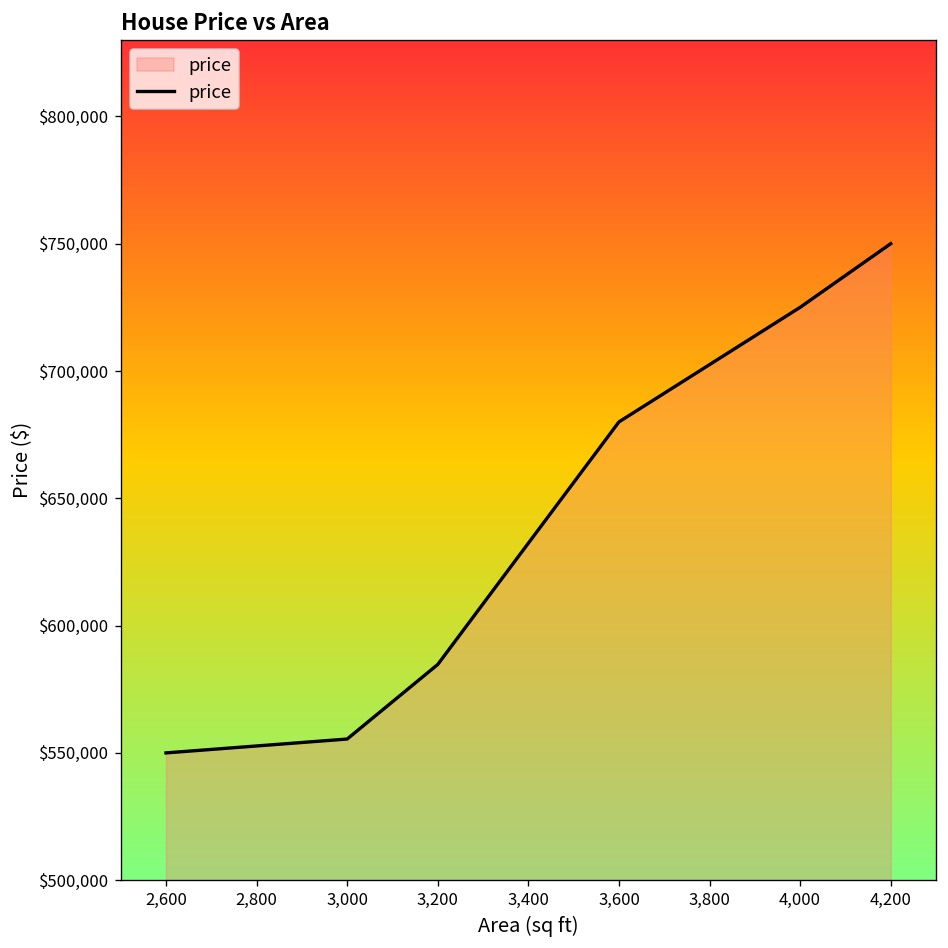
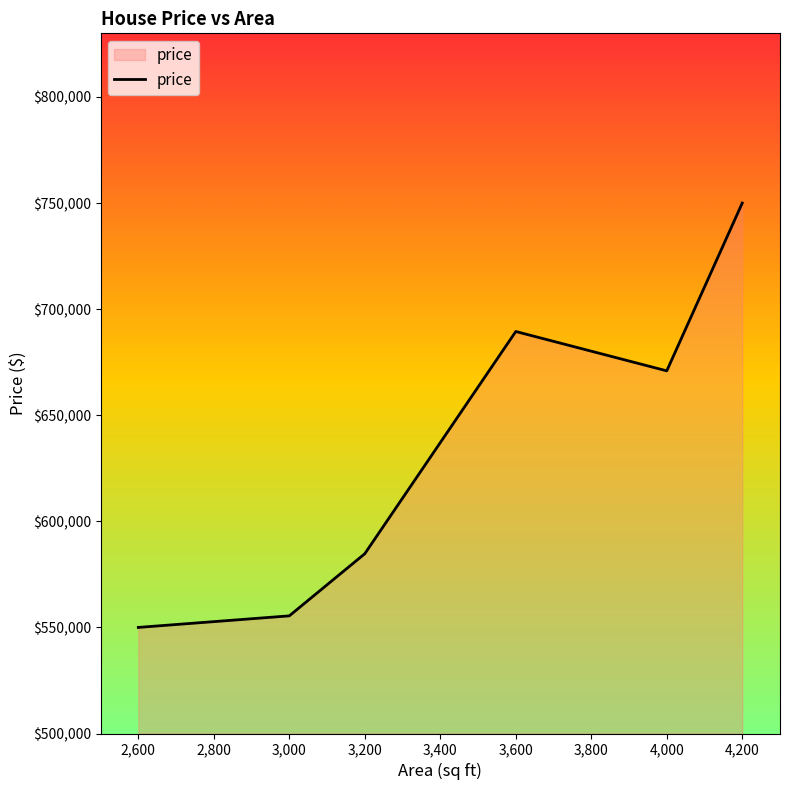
  {
    "2,600": "$550,000",
    "3,000": "$555,000",
    "3,200": "$585,000",
-   "3,600": "$680,000",
-   "4,000": "$725,000",
+   "3,600": "$689,000",
+   "4,000": "$671,000",
    "4,200": "$750,000"
  }
